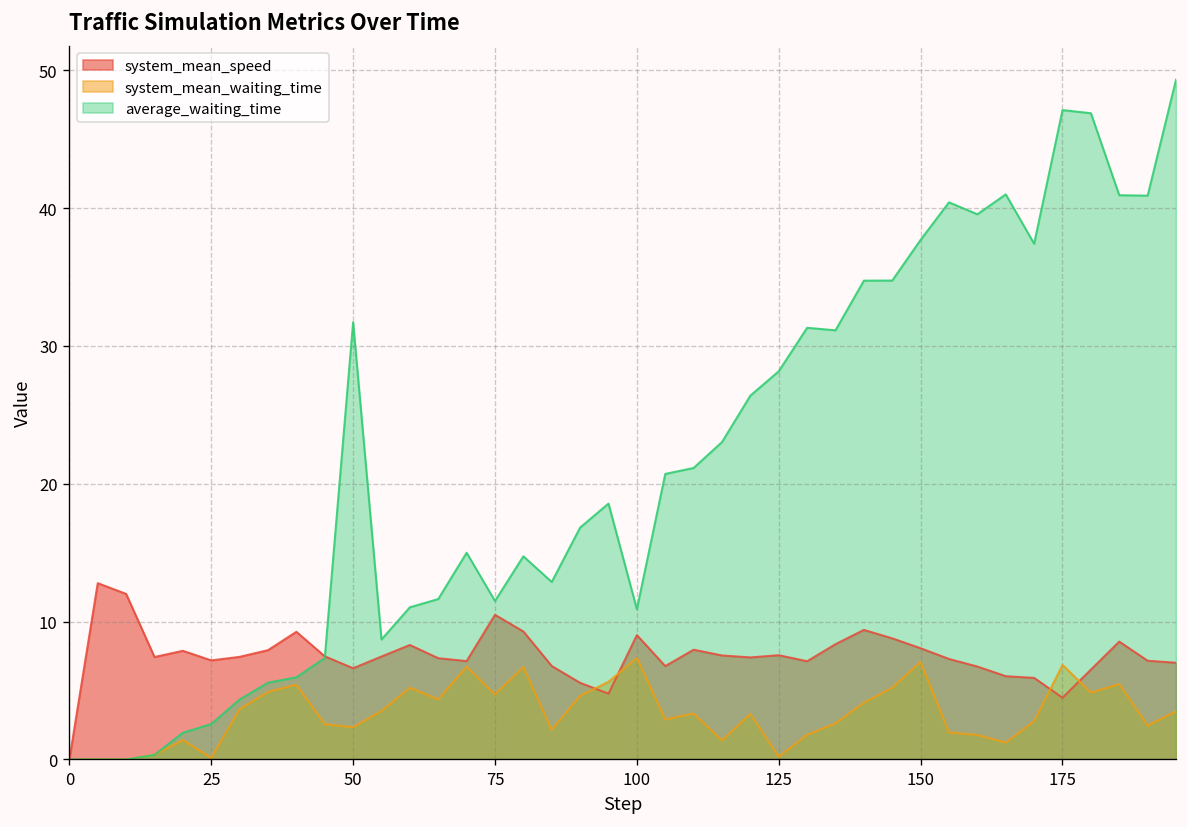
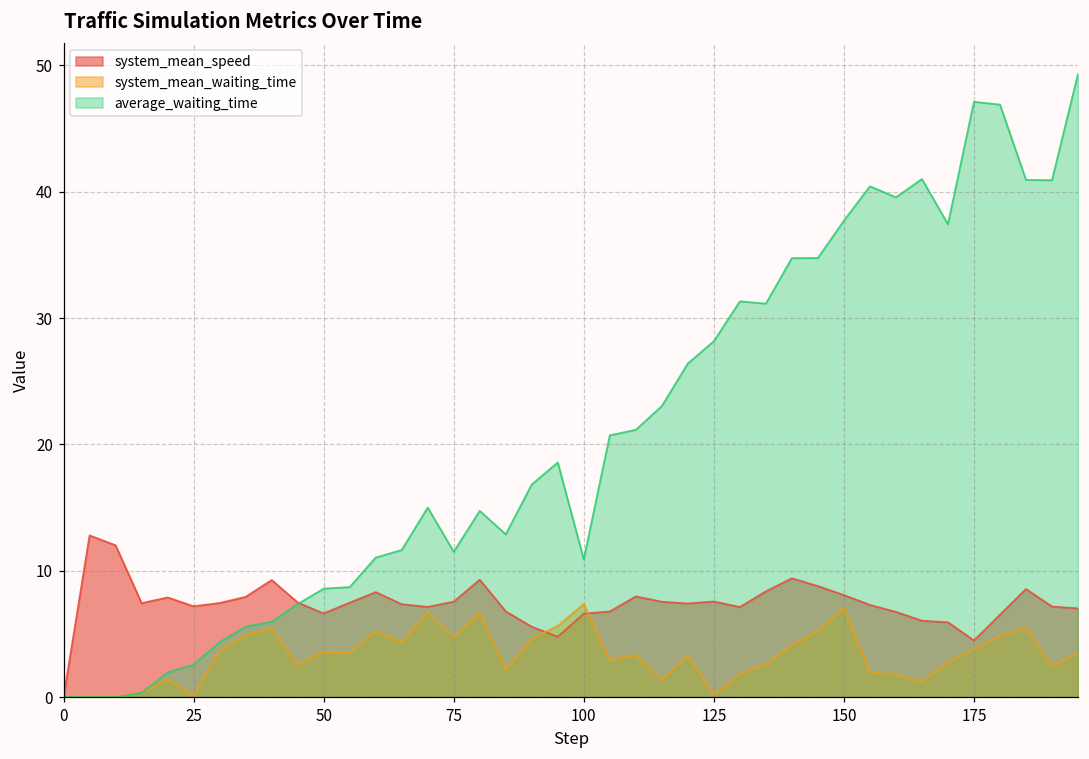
  {
    "system_mean_speed": {
      "25": 7.2,
      "50": 6.6,
-     "75": 10.5,
-     "100": 9.0,
+     "75": 7.5,
+     "100": 6.6,
      "125": 7.6,
      "150": 8.1,
      "175": 4.5
    },
    "system_mean_waiting_time": {
      "25": 0.1,
-     "50": 2.3,
+     "50": 3.6,
      "75": 4.7,
      "100": 7.4,
      "125": 0.2,
      "150": 7.1,
-     "175": 6.9
+     "175": 3.8
    },
    "average_waiting_time": {
      "25": 2.6,
-     "50": 31.7,
+     "50": 8.6,
      "75": 11.5,
      "100": 10.9,
      "125": 28.2,
      "150": 37.7,
      "175": 47.1
    }
  }
